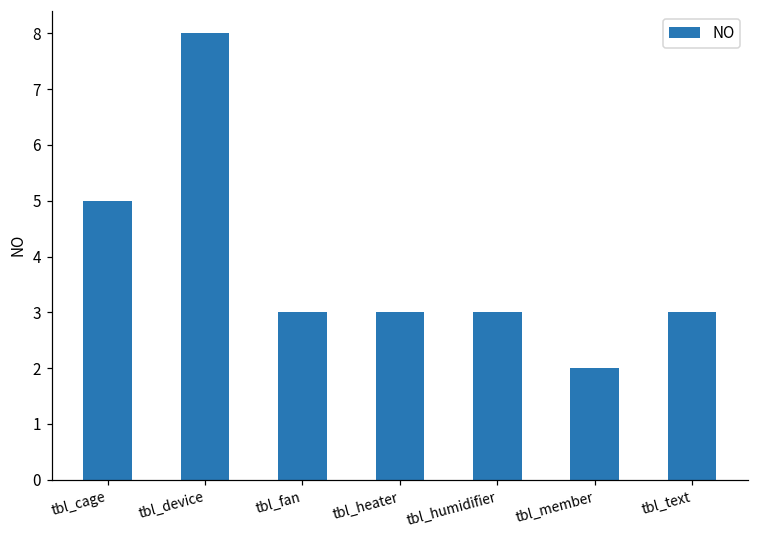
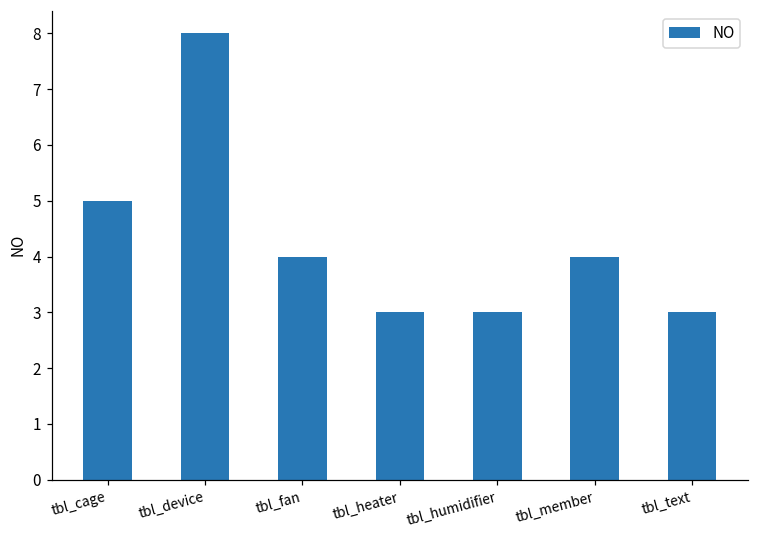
  {
    "tbl_cage": 5,
    "tbl_device": 8,
-   "tbl_fan": 3,
+   "tbl_fan": 4,
    "tbl_heater": 3,
    "tbl_humidifier": 3,
-   "tbl_member": 2,
+   "tbl_member": 4,
    "tbl_text": 3
  }
